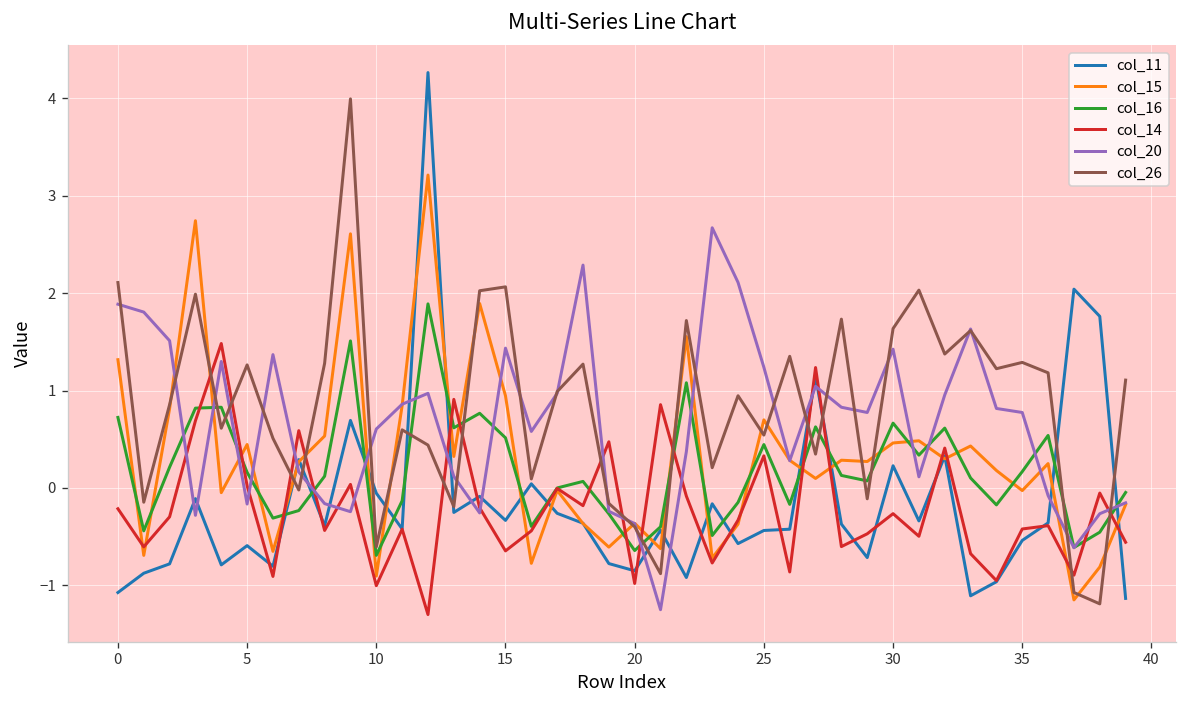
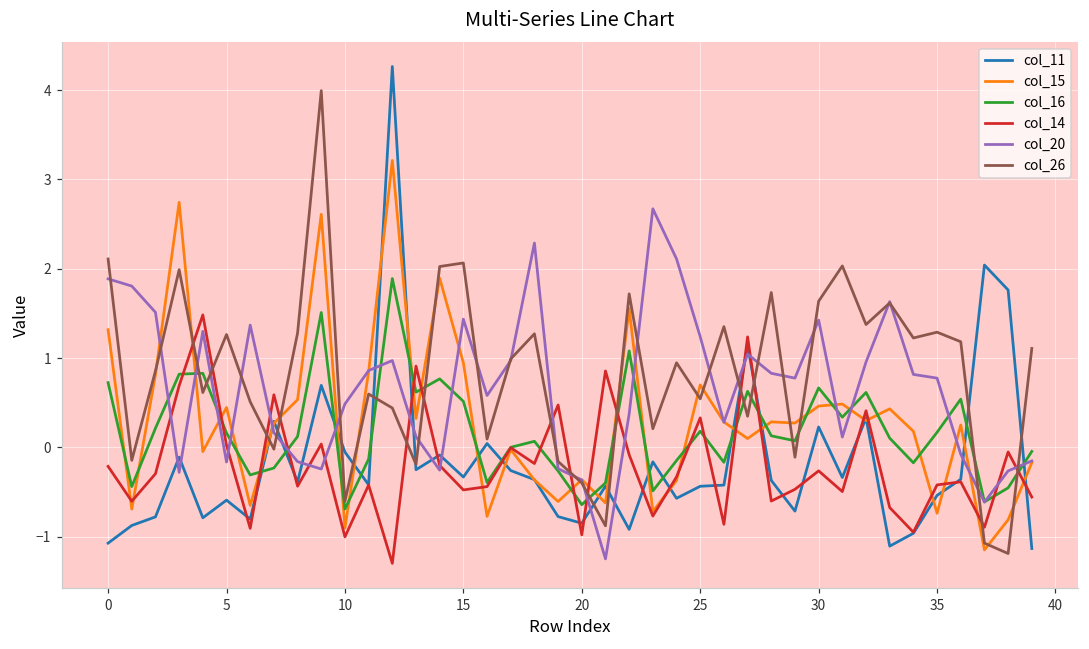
  {
    "col_11": {
      "0": -1.1,
      "5": -0.6,
      "10": -0.1,
      "15": -0.3,
      "20": -0.9,
      "25": -0.4,
      "30": 0.2,
      "35": -0.5
    },
    "col_15": {
      "0": 1.3,
      "5": 0.4,
      "10": -0.9,
      "15": 0.9,
      "25": 0.7,
      "30": 0.5,
-     "35": 0.0
+     "35": -0.7
    },
    "col_16": {
      "0": 0.7,
      "5": 0.2,
      "10": -0.7,
      "15": 0.5,
      "20": -0.6,
-     "25": 0.4,
+     "25": 0.2,
      "30": 0.7,
      "35": 0.2
    },
    "col_14": {
      "0": -0.2,
      "5": 0.0,
      "10": -1.0,
-     "15": -0.6,
+     "15": -0.5,
      "20": -1.0,
      "25": 0.3,
      "30": -0.3,
      "35": -0.4
    },
    "col_20": {
      "0": 1.9,
      "5": -0.2,
-     "10": 0.6,
+     "10": 0.5,
      "15": 1.4,
      "25": 1.2,
      "30": 1.4,
      "35": 0.8
    },
    "col_26": {
      "0": 2.1,
      "5": 1.3,
      "10": -0.6,
      "15": 2.1,
      "20": -0.4,
      "25": 0.5,
      "30": 1.6,
      "35": 1.3
    }
  }
